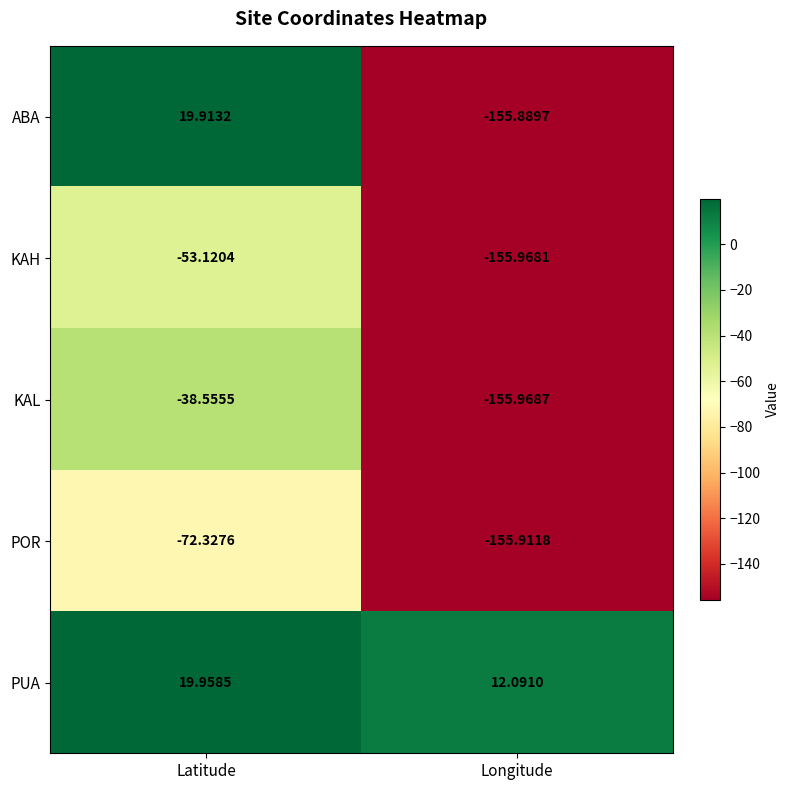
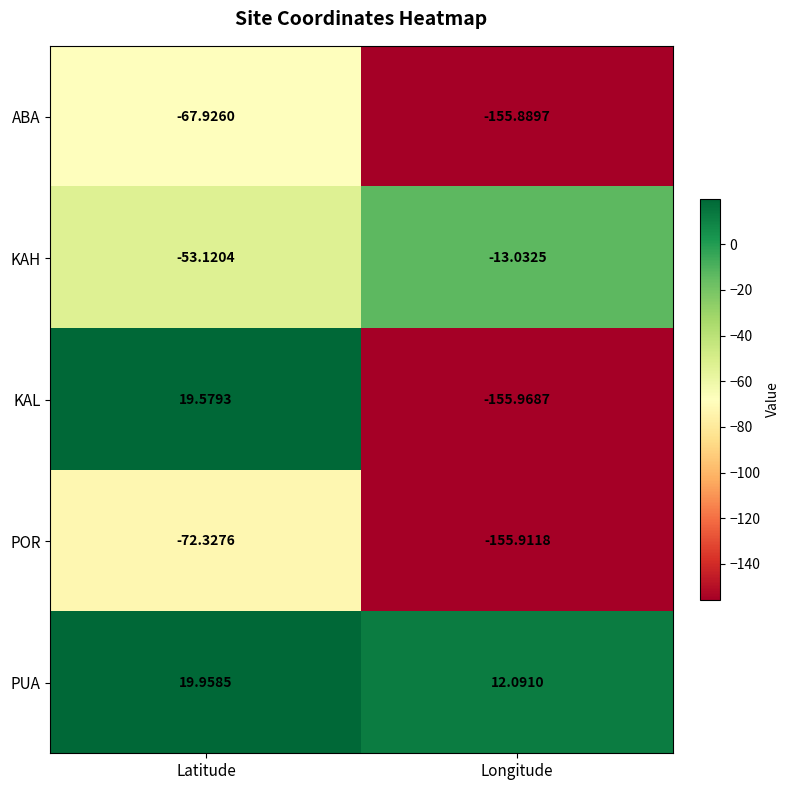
  {
    "ABA": {
-     "Latitude": 19.9132,
+     "Latitude": -67.9260,
      "Longitude": -155.8897
    },
    "KAH": {
      "Latitude": -53.1204,
-     "Longitude": -155.9681
+     "Longitude": -13.0325
    },
    "KAL": {
-     "Latitude": -38.5555,
+     "Latitude": 19.5793,
      "Longitude": -155.9687
    },
    "POR": {
      "Latitude": -72.3276,
      "Longitude": -155.9118
    },
    "PUA": {
      "Latitude": 19.9585,
      "Longitude": 12.0910
    }
  }
